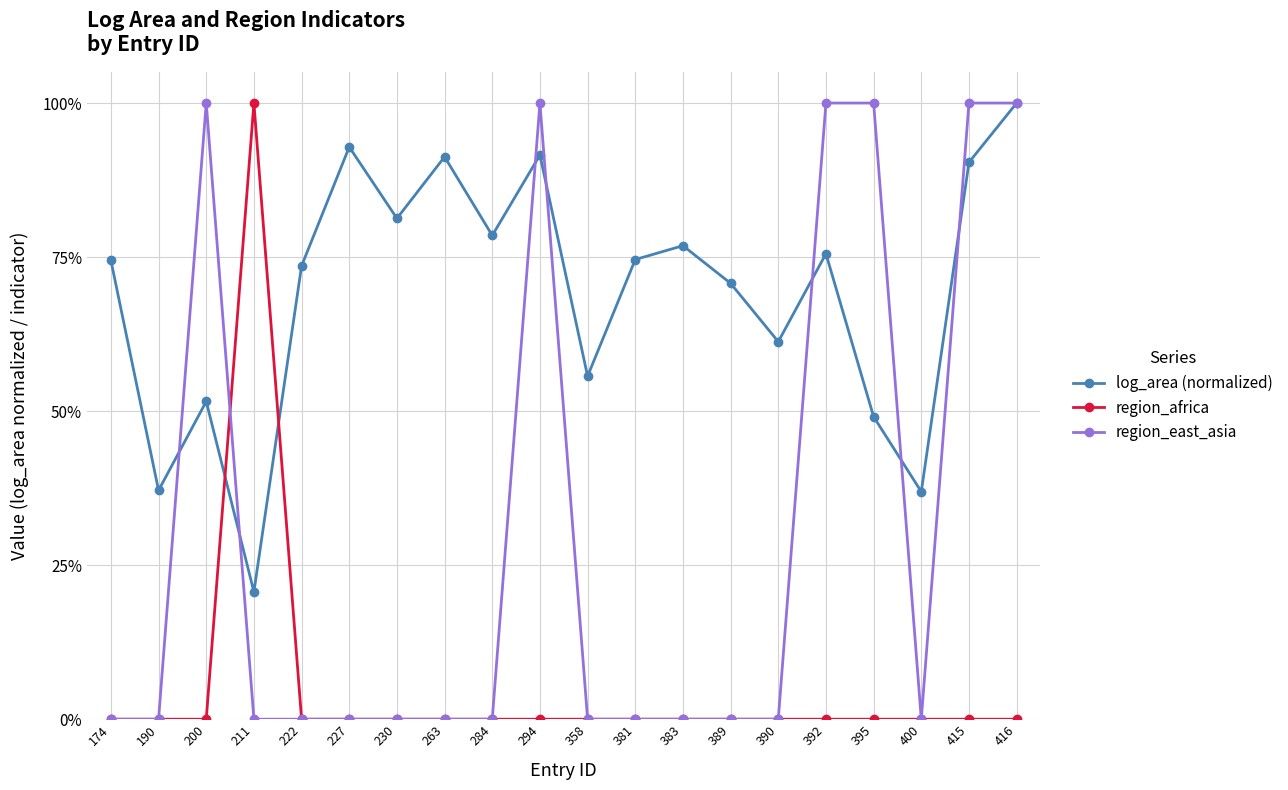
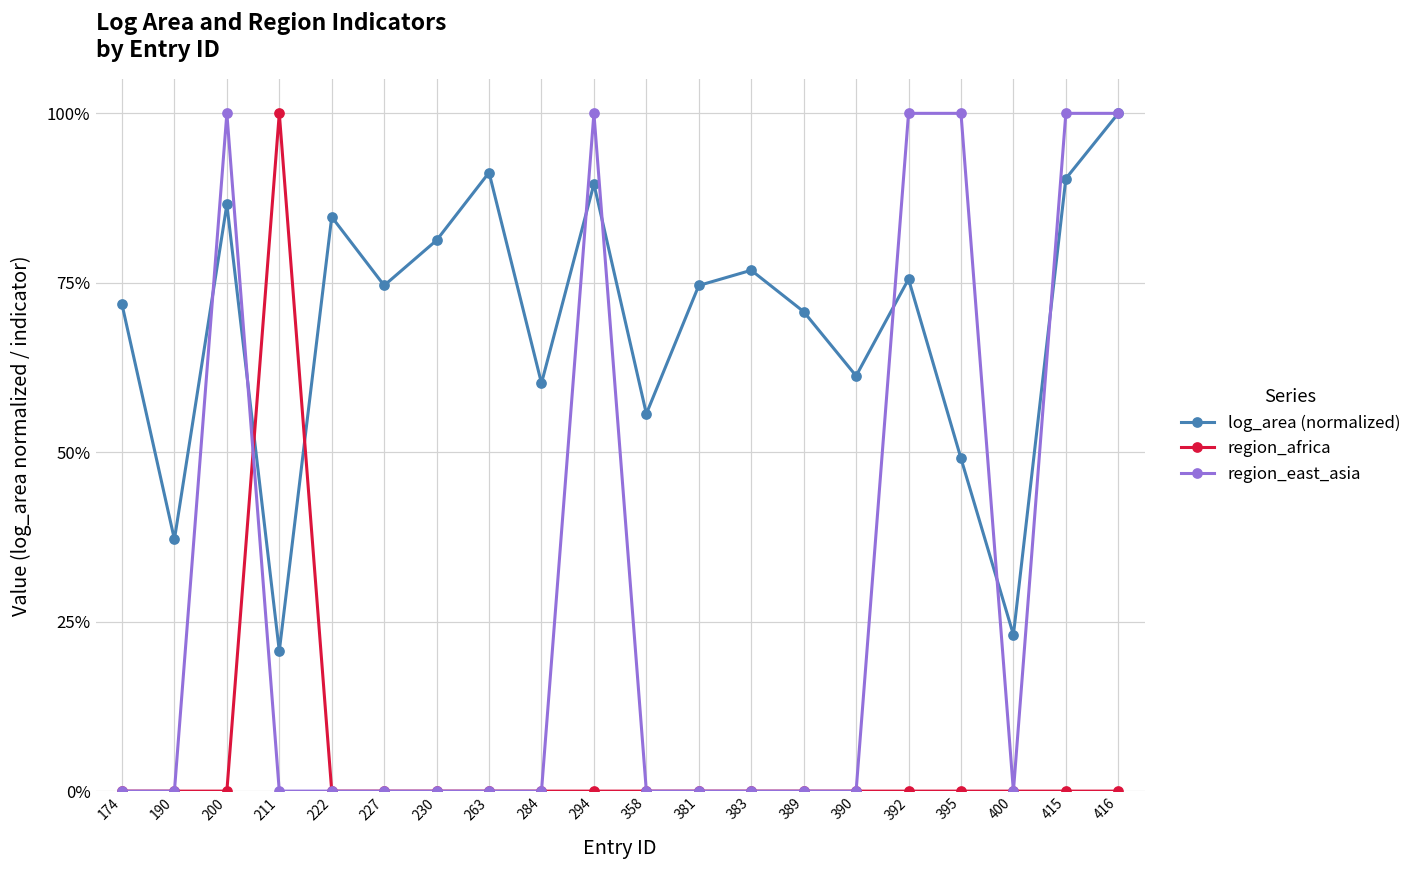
  {
    "log_area (normalized)": {
-     "174": "74%",
+     "174": "72%",
      "190": "37%",
-     "200": "52%",
+     "200": "87%",
      "211": "21%",
-     "222": "74%",
-     "227": "93%",
+     "222": "85%",
+     "227": "75%",
      "230": "81%",
      "263": "91%",
-     "284": "79%",
-     "294": "92%",
+     "284": "60%",
+     "294": "90%",
      "358": "56%",
      "381": "75%",
      "383": "77%",
      "389": "71%",
      "390": "61%",
      "392": "76%",
      "395": "49%",
-     "400": "37%",
+     "400": "23%",
      "415": "90%"
    },
    "region_africa": {
      "200": "0%",
      "211": "100%",
      "294": "0%",
      "392": "0%",
      "395": "0%",
      "415": "0%",
      "416": "0%"
    },
    "region_east_asia": {
      "200": "100%",
      "211": "0%",
      "294": "100%",
      "392": "100%",
      "395": "100%",
      "415": "100%"
    }
  }
